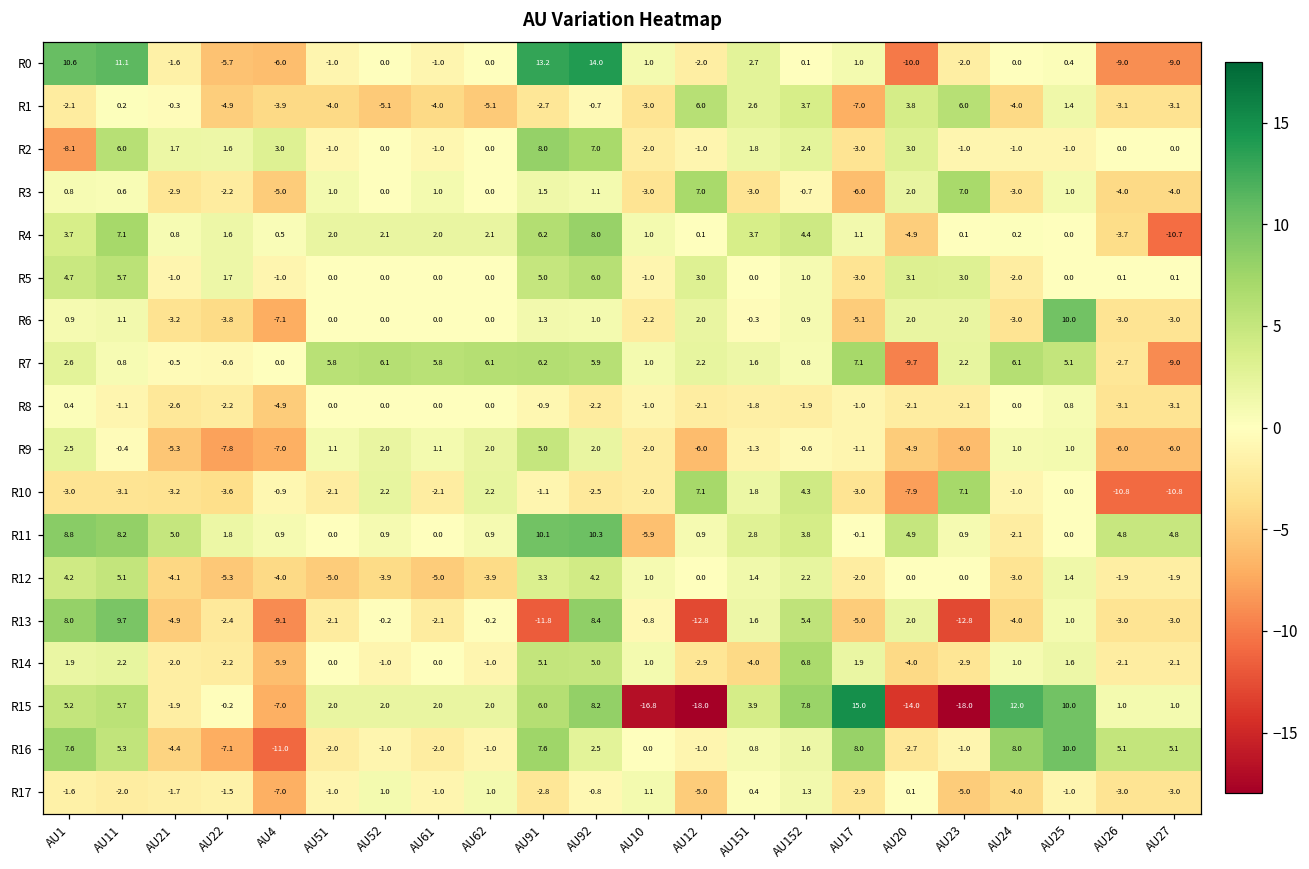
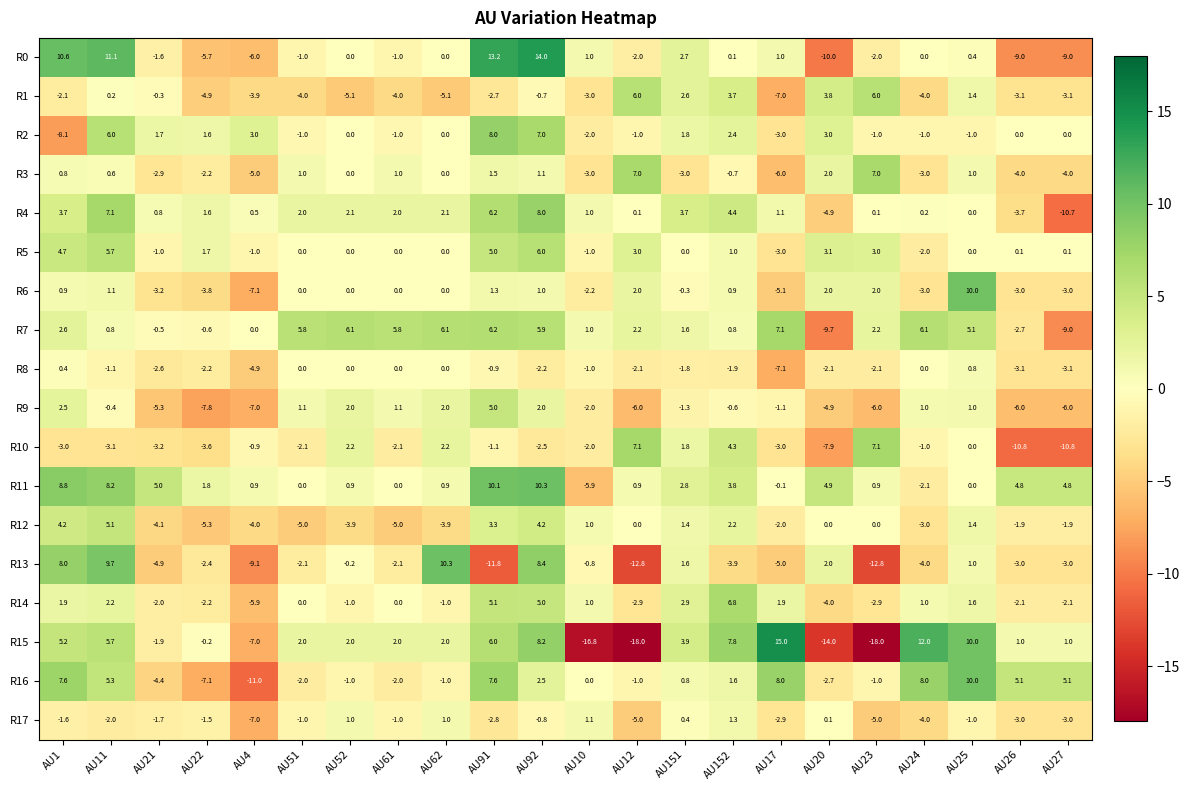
  {
    "R8": {
      "AU1": 0.4,
      "AU11": -1.1,
      "AU21": -2.6,
      "AU22": -2.2,
      "AU4": -4.9,
      "AU51": 0.0,
      "AU52": 0.0,
      "AU61": 0.0,
      "AU62": 0.0,
      "AU91": -0.9,
      "AU92": -2.2,
      "AU10": -1.0,
      "AU12": -2.1,
      "AU151": -1.8,
      "AU152": -1.9,
-     "AU17": -1.0,
+     "AU17": -7.1,
      "AU20": -2.1,
      "AU23": -2.1,
      "AU24": 0.0,
      "AU25": 0.8,
      "AU26": -3.1,
      "AU27": -3.1
    },
    "R13": {
      "AU1": 8.0,
      "AU11": 9.7,
      "AU21": -4.9,
      "AU22": -2.4,
      "AU4": -9.1,
      "AU51": -2.1,
      "AU52": -0.2,
      "AU61": -2.1,
-     "AU62": -0.2,
+     "AU62": 10.3,
      "AU91": -11.8,
      "AU92": 8.4,
      "AU10": -0.8,
      "AU12": -12.8,
      "AU151": 1.6,
-     "AU152": 5.4,
+     "AU152": -3.9,
      "AU17": -5.0,
      "AU20": 2.0,
      "AU23": -12.8,
      "AU24": -4.0,
      "AU25": 1.0,
      "AU26": -3.0,
      "AU27": -3.0
    },
    "R14": {
      "AU1": 1.9,
      "AU11": 2.2,
      "AU21": -2.0,
      "AU22": -2.2,
      "AU4": -5.9,
      "AU51": 0.0,
      "AU52": -1.0,
      "AU61": 0.0,
      "AU62": -1.0,
      "AU91": 5.1,
      "AU92": 5.0,
      "AU10": 1.0,
      "AU12": -2.9,
-     "AU151": -4.0,
+     "AU151": 2.9,
      "AU152": 6.8,
      "AU17": 1.9,
      "AU20": -4.0,
      "AU23": -2.9,
      "AU24": 1.0,
      "AU25": 1.6,
      "AU26": -2.1,
      "AU27": -2.1
    }
  }
